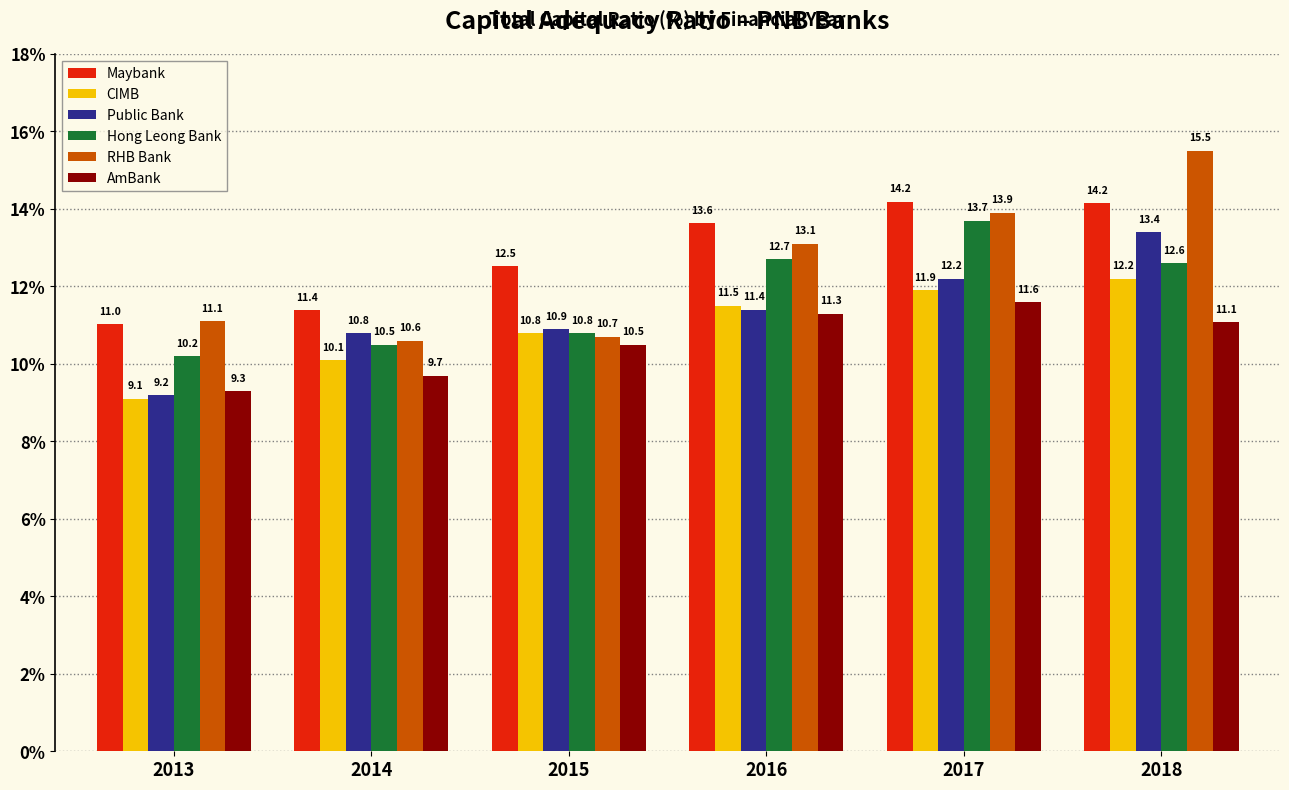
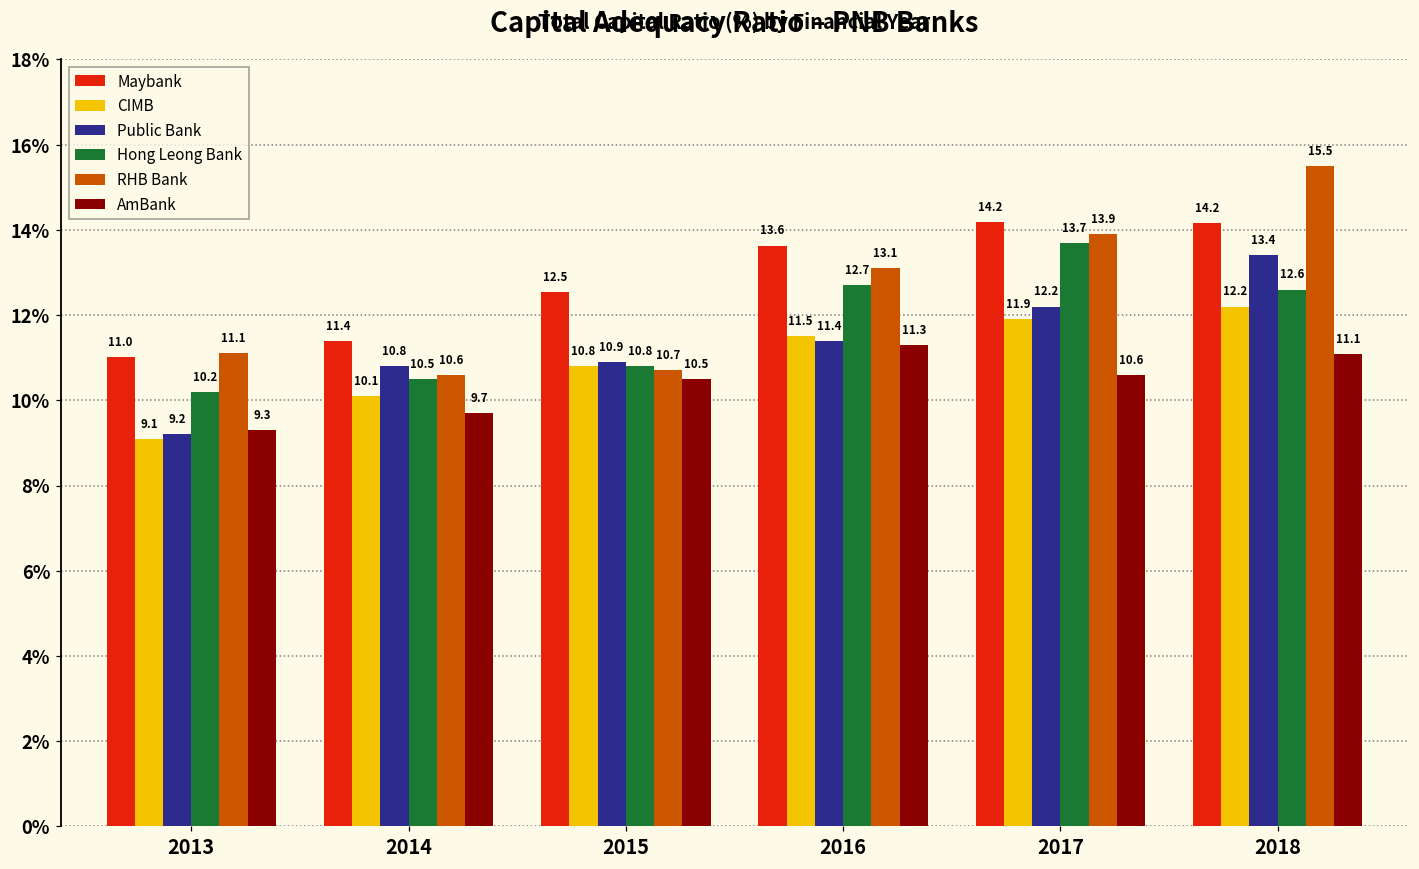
  {
    "CIMB": {
      "2013": 9.1,
      "2014": 10.1,
      "2015": 10.8,
      "2016": 11.5,
      "2017": 11.9,
      "2018": 12.2
    },
    "Public Bank": {
      "2013": 9.2,
      "2014": 10.8,
      "2015": 10.9,
      "2016": 11.4,
      "2017": 12.2,
      "2018": 13.4
    },
    "Hong Leong Bank": {
      "2013": 10.2,
      "2014": 10.5,
      "2015": 10.8,
      "2016": 12.7,
      "2017": 13.7,
      "2018": 12.6
    },
    "AmBank": {
      "2013": 9.3,
      "2014": 9.7,
      "2015": 10.5,
      "2016": 11.3,
-     "2017": 11.6,
+     "2017": 10.6,
      "2018": 11.1
    }
  }
